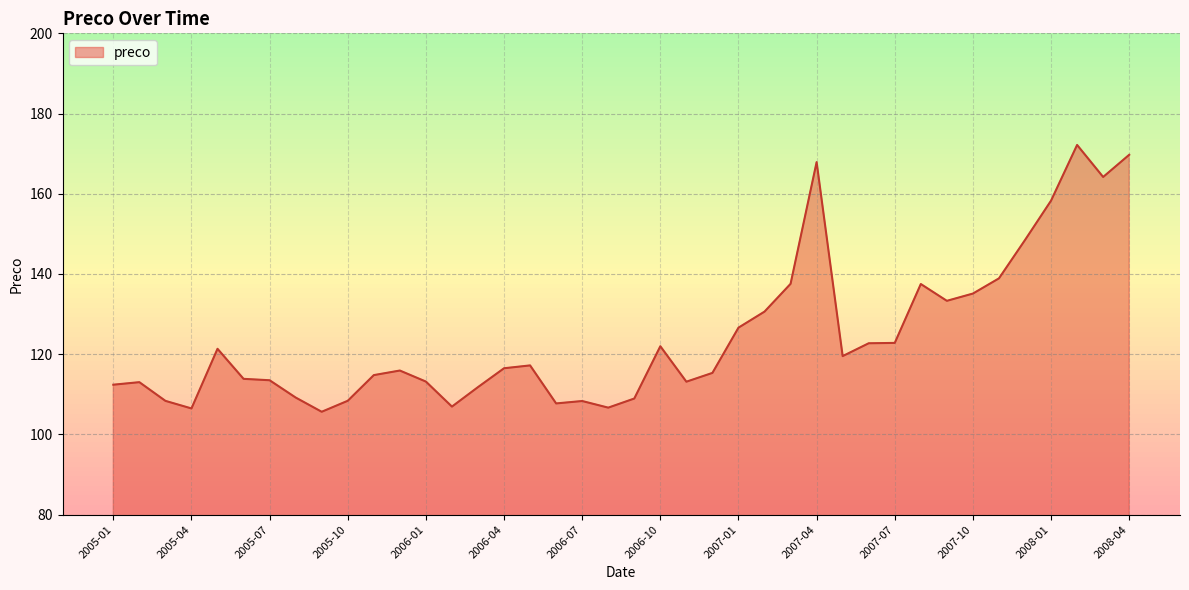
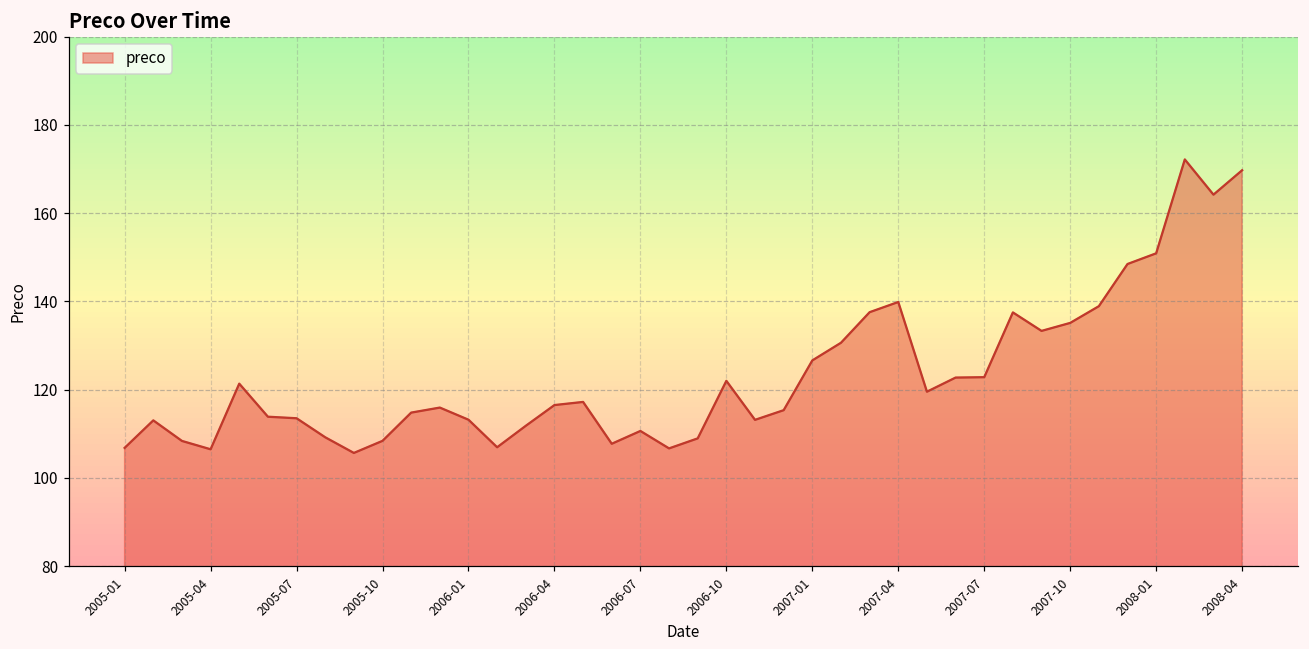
  {
-   "2005-01": 112,
+   "2005-01": 107,
    "2005-04": 106,
    "2005-07": 114,
    "2005-10": 108,
    "2006-01": 113,
    "2006-04": 117,
-   "2006-07": 108,
+   "2006-07": 111,
    "2006-10": 122,
    "2007-01": 127,
-   "2007-04": 168,
+   "2007-04": 140,
    "2007-07": 123,
    "2007-10": 135,
-   "2008-01": 158,
+   "2008-01": 151,
    "2008-04": 170
  }
